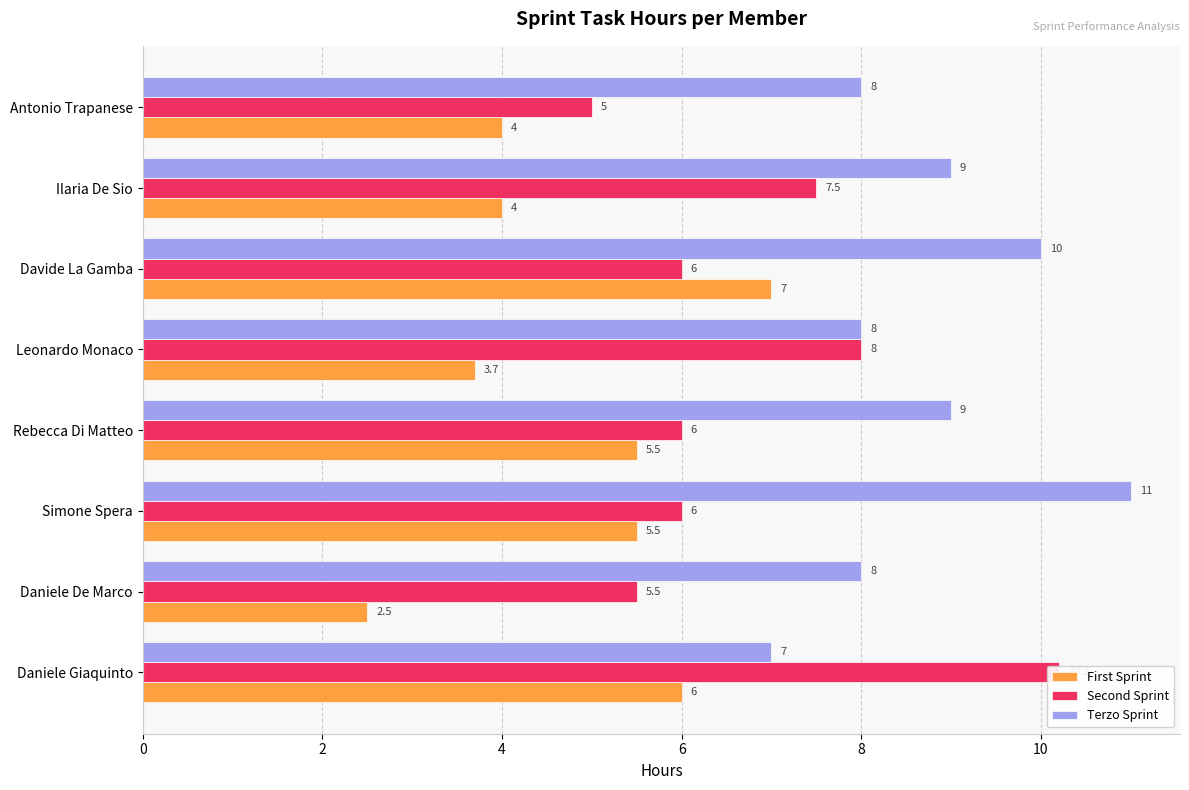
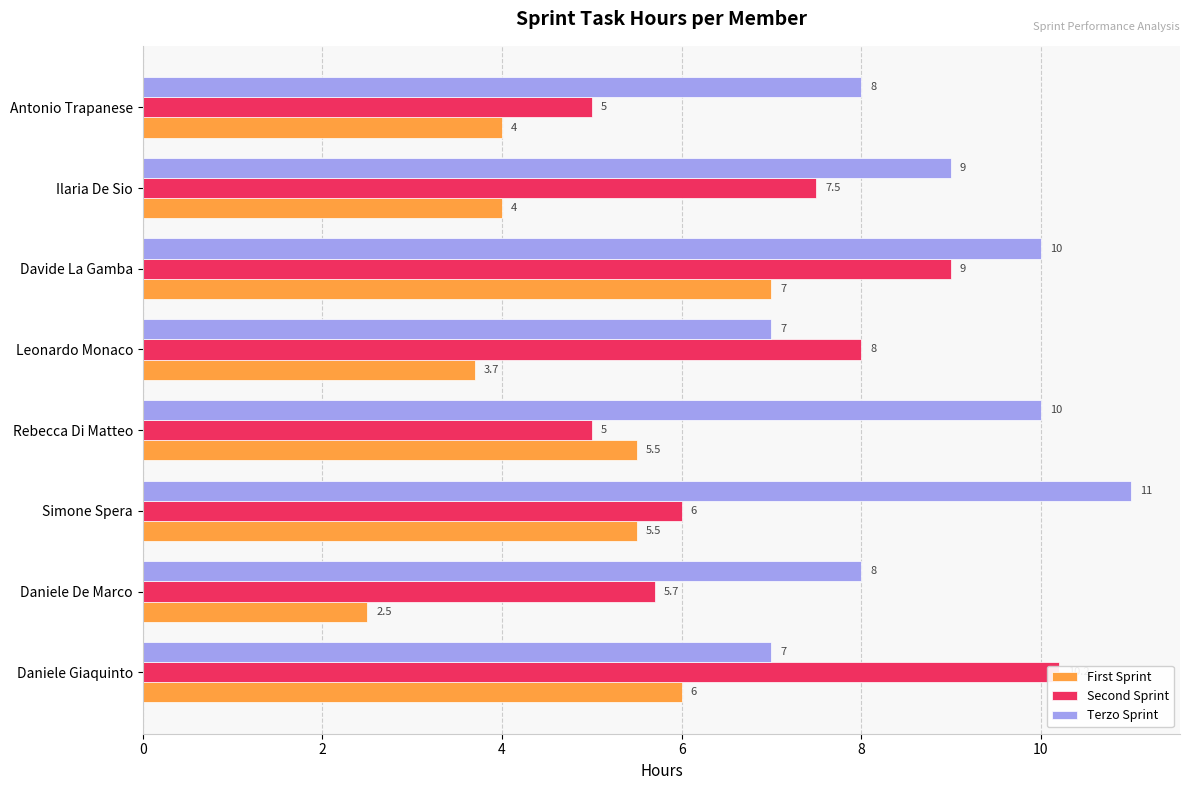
  {
    "First Sprint": {
      "Antonio Trapanese": 4,
      "Ilaria De Sio": 4,
      "Davide La Gamba": 7,
      "Leonardo Monaco": 3.7,
      "Rebecca Di Matteo": 5.5,
      "Simone Spera": 5.5,
      "Daniele De Marco": 2.5,
      "Daniele Giaquinto": 6
    },
    "Second Sprint": {
      "Antonio Trapanese": 5,
      "Ilaria De Sio": 7.5,
-     "Davide La Gamba": 6,
+     "Davide La Gamba": 9,
      "Leonardo Monaco": 8,
-     "Rebecca Di Matteo": 6,
+     "Rebecca Di Matteo": 5,
      "Simone Spera": 6,
-     "Daniele De Marco": 5.5
+     "Daniele De Marco": 5.7
    },
    "Terzo Sprint": {
      "Antonio Trapanese": 8,
      "Ilaria De Sio": 9,
      "Davide La Gamba": 10,
-     "Leonardo Monaco": 8,
-     "Rebecca Di Matteo": 9,
+     "Leonardo Monaco": 7,
+     "Rebecca Di Matteo": 10,
      "Simone Spera": 11,
      "Daniele De Marco": 8,
      "Daniele Giaquinto": 7
    }
  }
